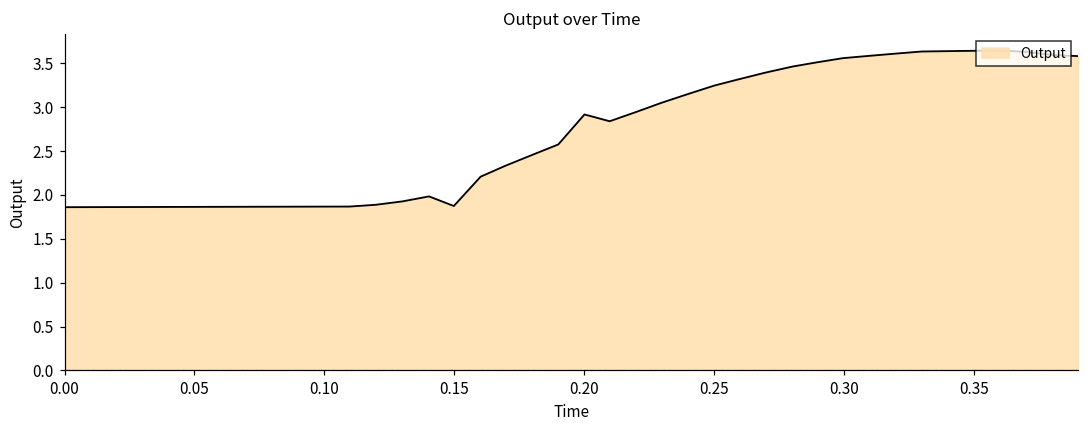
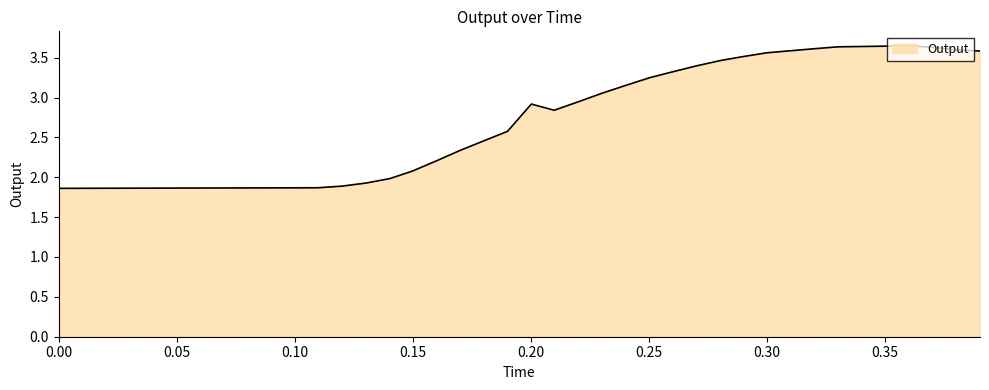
  {
    "0.00": 1.9,
-   "0.15": 1.9,
+   "0.15": 2.1,
    "0.20": 2.9
  }
